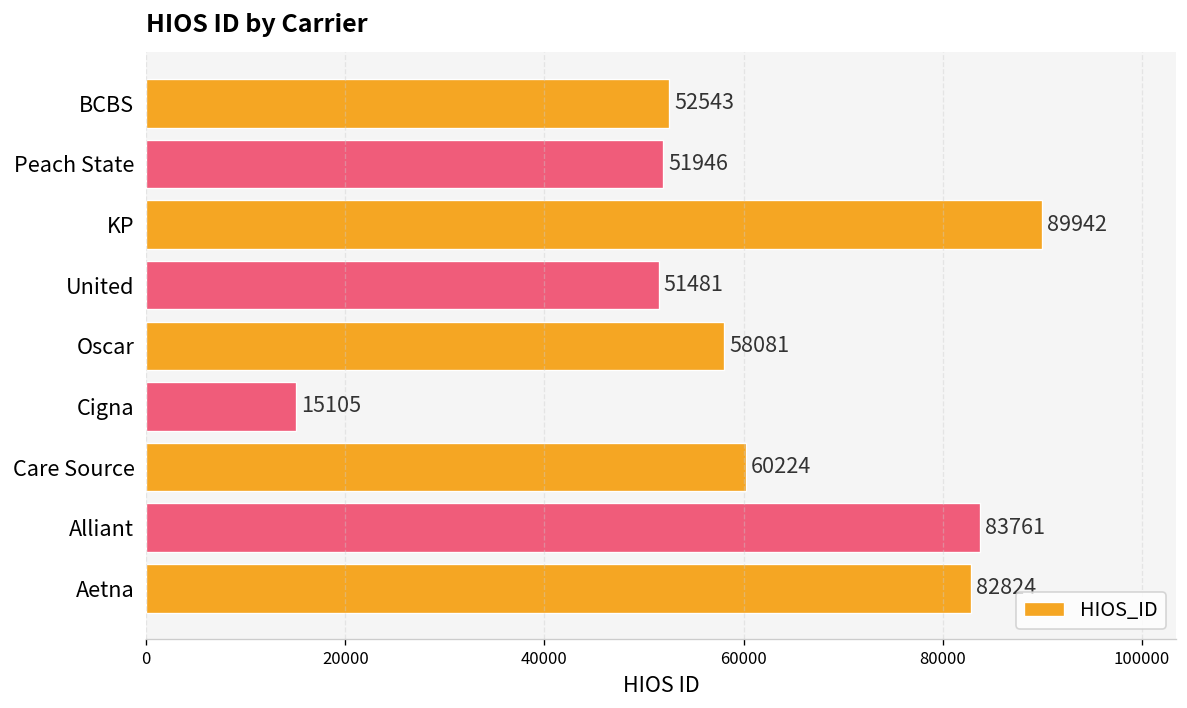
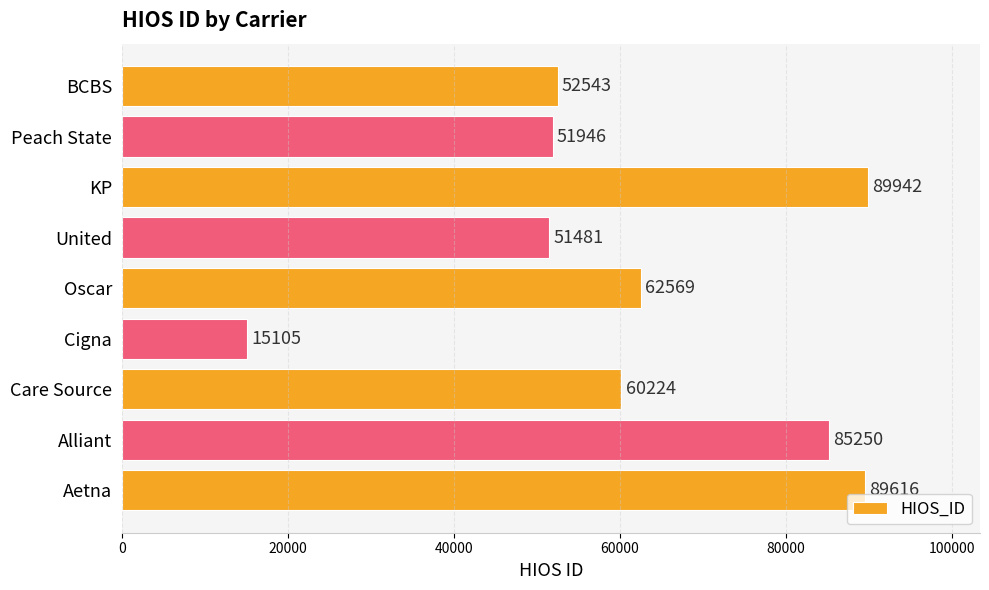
  {
    "BCBS": 52543,
    "Peach State": 51946,
    "KP": 89942,
    "United": 51481,
-   "Oscar": 58081,
+   "Oscar": 62569,
    "Cigna": 15105,
    "Care Source": 60224,
-   "Alliant": 83761,
-   "Aetna": 83000
+   "Alliant": 85250,
+   "Aetna": 90000
  }
